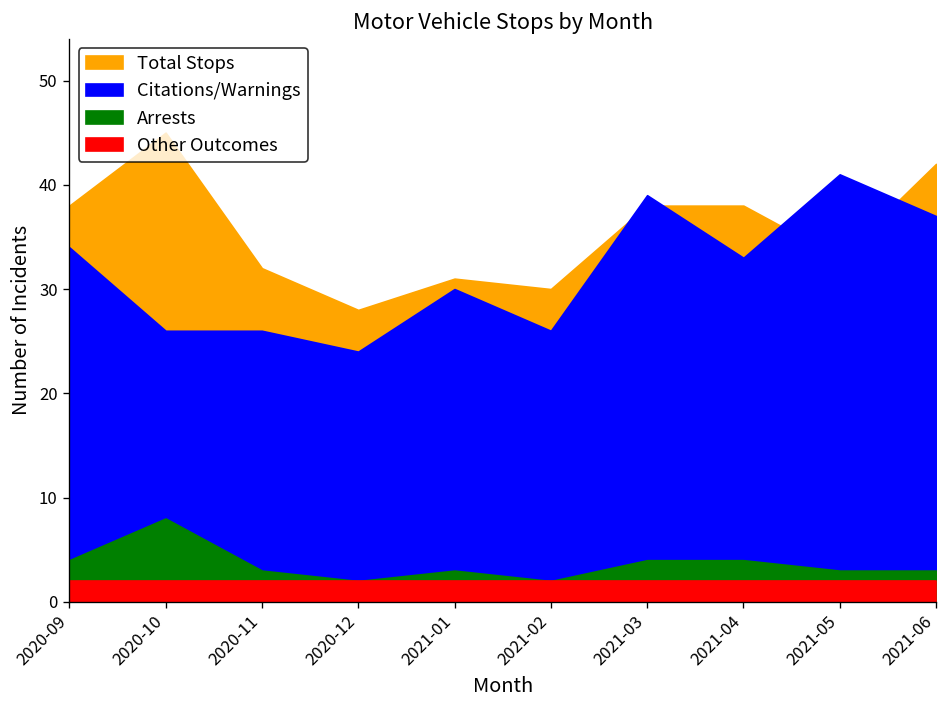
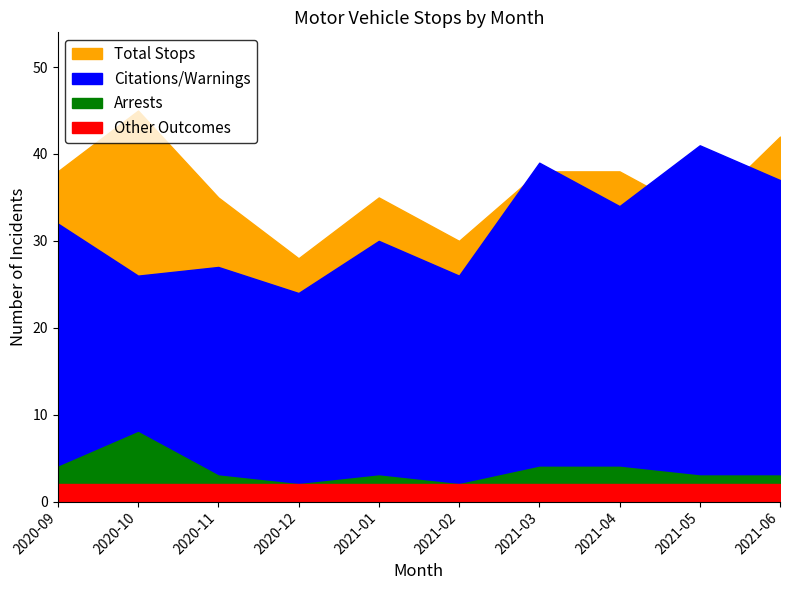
  {
    "Total Stops": {
      "2020-09": 38,
-     "2020-11": 32,
+     "2020-11": 35,
      "2020-12": 28,
-     "2021-01": 31,
+     "2021-01": 35,
      "2021-02": 30,
      "2021-04": 38,
      "2021-06": 42
    },
    "Citations/Warnings": {
-     "2020-09": 34,
+     "2020-09": 32,
      "2020-10": 26,
-     "2020-11": 26,
+     "2020-11": 27,
      "2020-12": 24,
      "2021-01": 30,
      "2021-02": 26,
      "2021-03": 39,
-     "2021-04": 33,
+     "2021-04": 34,
      "2021-05": 41,
      "2021-06": 37
    },
    "Arrests": {
      "2020-09": 4,
      "2020-10": 8,
      "2020-11": 3,
      "2021-01": 3,
      "2021-03": 4,
      "2021-04": 4,
      "2021-05": 3,
      "2021-06": 3
    },
    "Other Outcomes": {
      "2020-09": 2,
      "2020-10": 2,
      "2020-11": 2,
      "2021-01": 2,
      "2021-03": 2,
      "2021-04": 2,
      "2021-05": 2,
      "2021-06": 2
    }
  }
